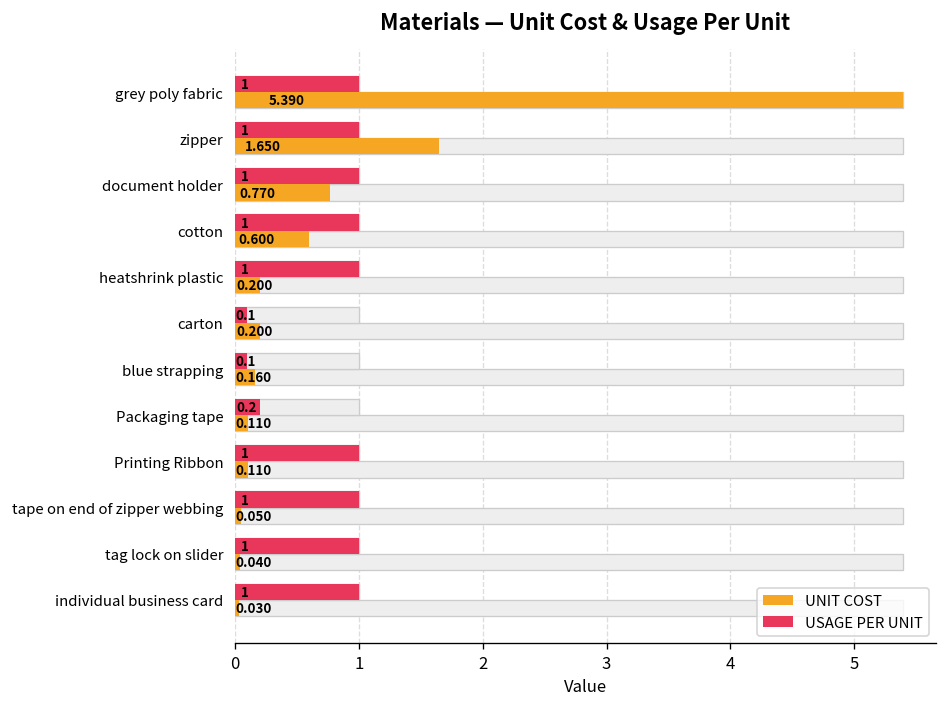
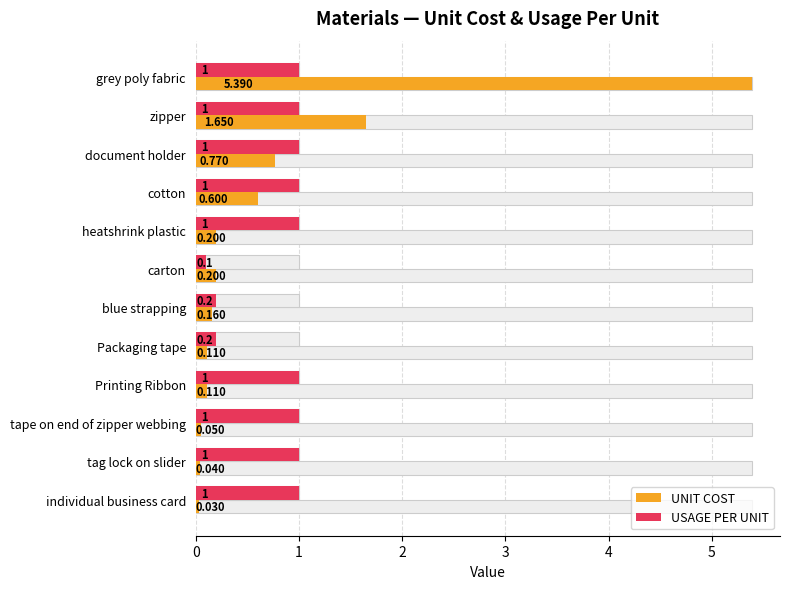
  {
    "UNIT COST": {
      "grey poly fabric": 5.390
    },
    "USAGE PER UNIT": {
      "grey poly fabric": 1,
      "zipper": 1,
      "document holder": 1,
      "cotton": 1,
      "heatshrink plastic": 1,
-     "blue strapping": 0.1,
+     "blue strapping": 0.2,
      "Printing Ribbon": 1,
      "tape on end of zipper webbing": 1,
      "tag lock on slider": 1,
      "individual business card": 1
    }
  }
